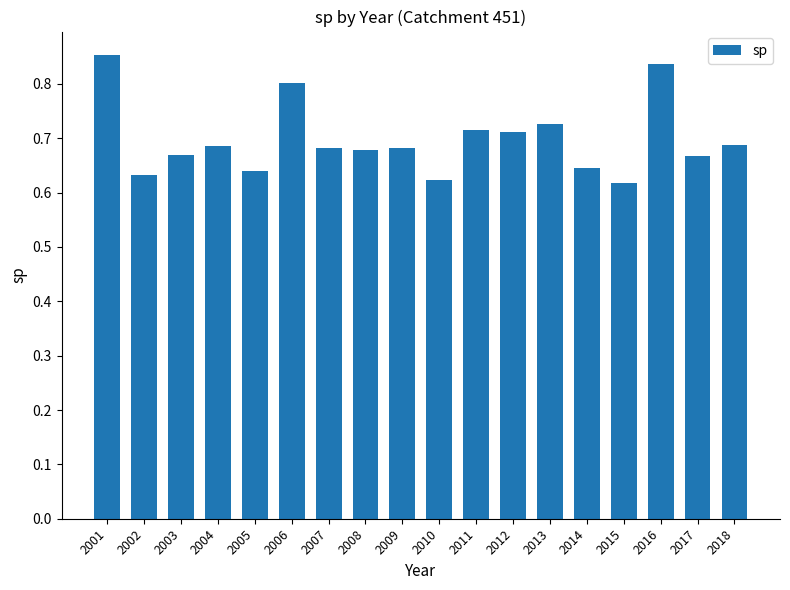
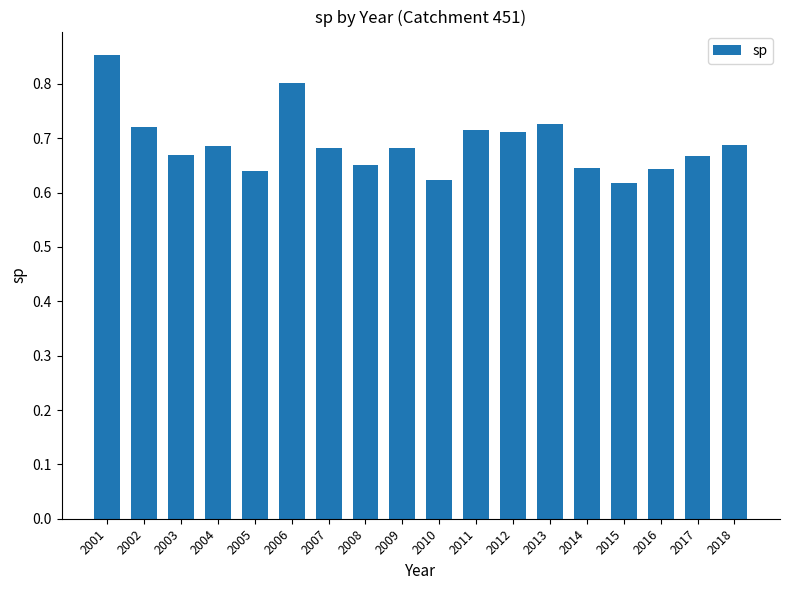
  {
    "2001": 0.85,
-   "2002": 0.63,
+   "2002": 0.72,
    "2003": 0.67,
    "2004": 0.69,
    "2005": 0.64,
    "2006": 0.80,
    "2007": 0.68,
-   "2008": 0.68,
+   "2008": 0.65,
    "2009": 0.68,
    "2010": 0.62,
    "2011": 0.72,
    "2012": 0.71,
    "2013": 0.73,
    "2014": 0.65,
    "2015": 0.62,
-   "2016": 0.84,
+   "2016": 0.64,
    "2017": 0.67,
    "2018": 0.69
  }
